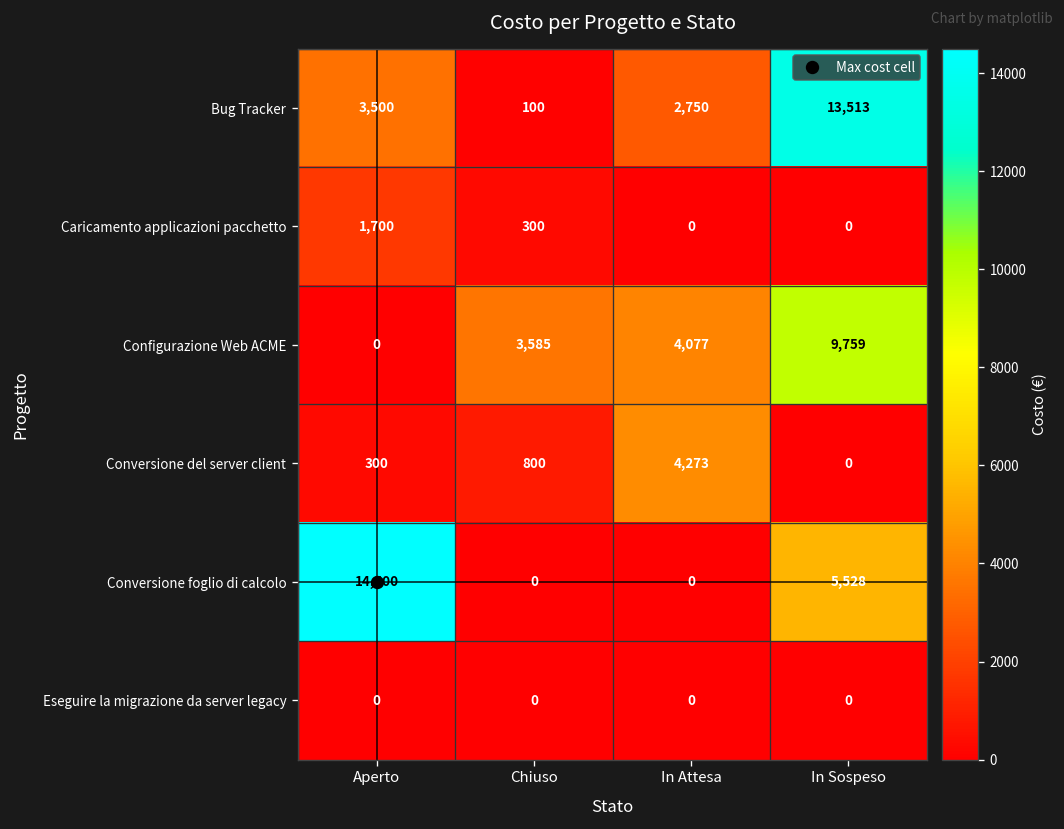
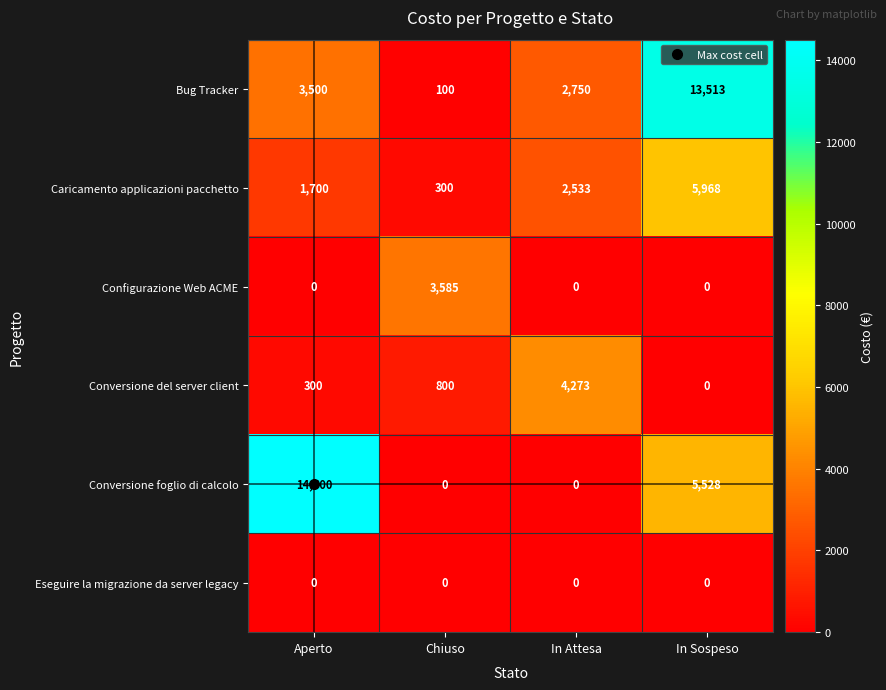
  {
    "Bug Tracker": {
      "Aperto": "3,500",
      "Chiuso": "100",
      "In Attesa": "2,750",
      "In Sospeso": "13,513"
    },
    "Caricamento applicazioni pacchetto": {
      "Aperto": "1,700",
      "Chiuso": "300",
-     "In Attesa": "0",
-     "In Sospeso": "0"
+     "In Attesa": "2,533",
+     "In Sospeso": "5,968"
    },
    "Configurazione Web ACME": {
      "Aperto": "0",
      "Chiuso": "3,585",
-     "In Attesa": "4,077",
-     "In Sospeso": "9,759"
+     "In Attesa": "0",
+     "In Sospeso": "0"
    },
    "Conversione del server client": {
      "Aperto": "300",
      "Chiuso": "800",
      "In Attesa": "4,273",
      "In Sospeso": "0"
    },
    "Conversione foglio di calcolo": {
      "Chiuso": "0",
      "In Attesa": "0",
      "In Sospeso": "5,528"
    },
    "Eseguire la migrazione da server legacy": {
      "Aperto": "0",
      "Chiuso": "0",
      "In Attesa": "0",
      "In Sospeso": "0"
    }
  }
